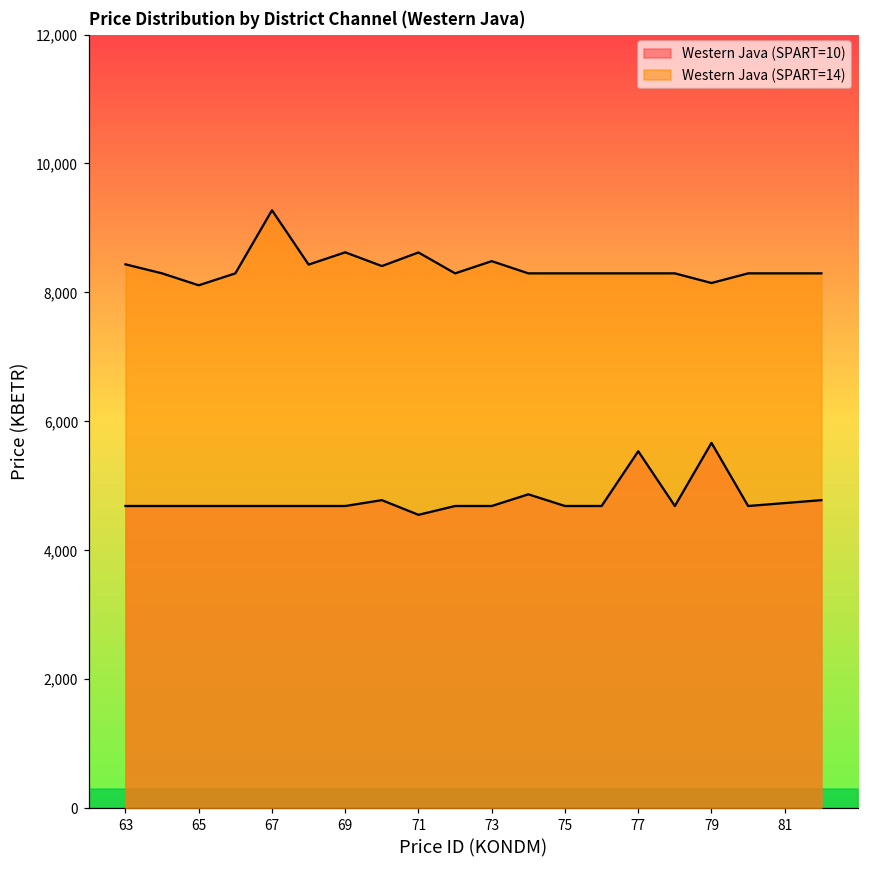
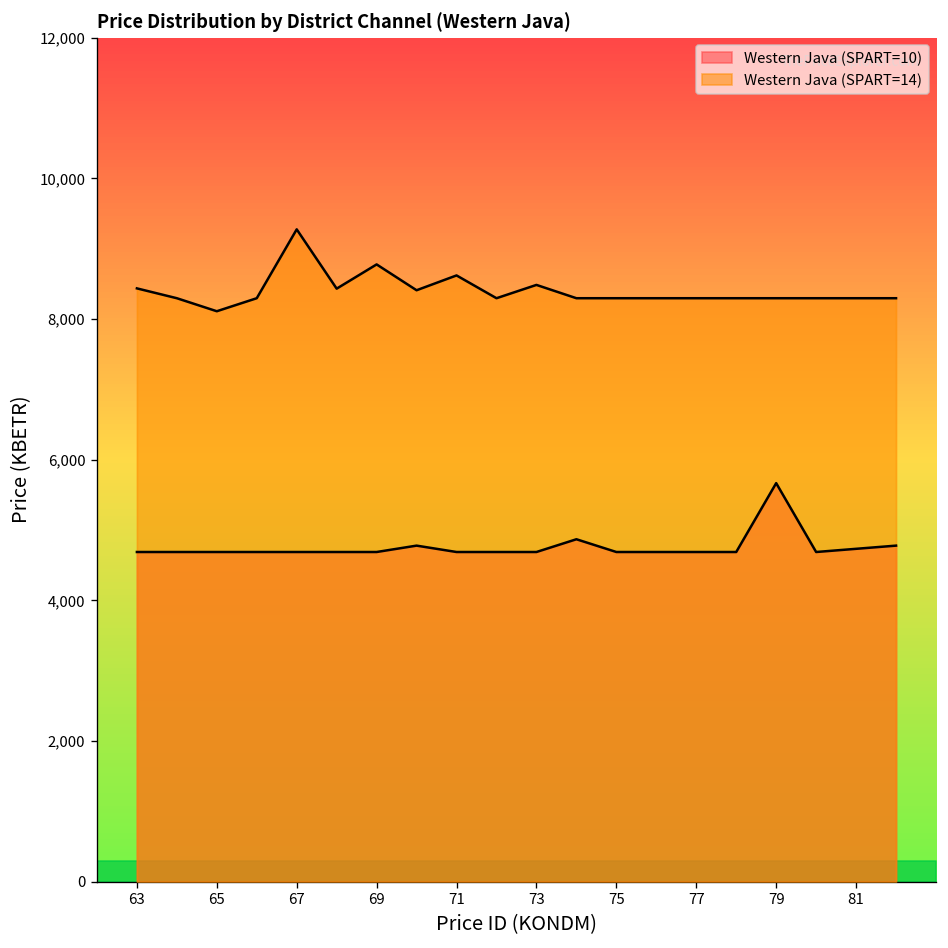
  {
    "Western Java (SPART=10)": {
      "63": "4,700",
      "65": "4,700",
      "67": "4,700",
      "69": "4,700",
-     "71": "4,600",
+     "71": "4,700",
      "73": "4,700",
      "75": "4,700",
-     "77": "5,500",
+     "77": "4,700",
      "79": "5,700",
      "81": "4,700"
    },
    "Western Java (SPART=14)": {
      "63": "8,400",
      "65": "8,100",
      "67": "9,300",
-     "69": "8,600",
+     "69": "8,800",
      "71": "8,600",
      "73": "8,500",
      "75": "8,300",
      "77": "8,300",
-     "79": "8,100",
+     "79": "8,300",
      "81": "8,300"
    }
  }
